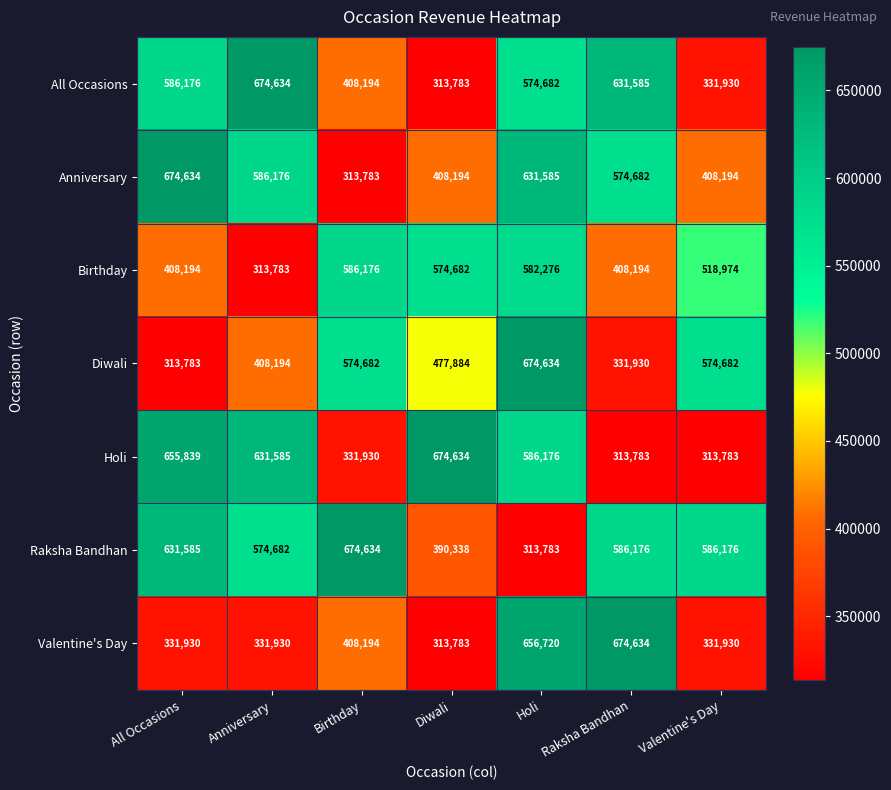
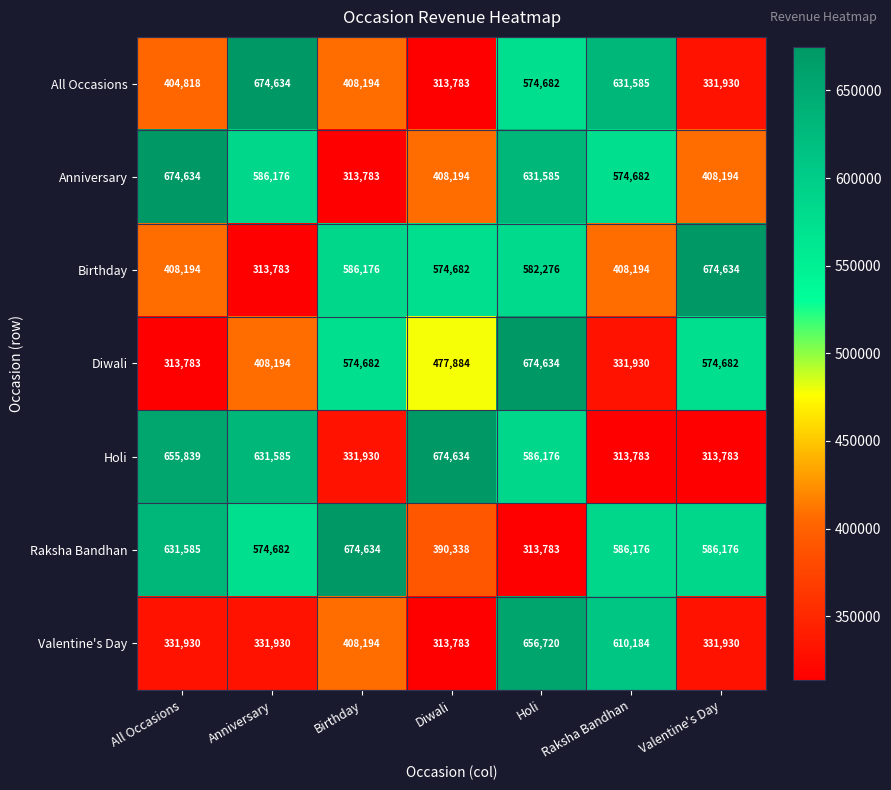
  {
    "All Occasions": {
-     "All Occasions": "586,176",
+     "All Occasions": "404,818",
      "Anniversary": "674,634",
      "Birthday": "408,194",
      "Diwali": "313,783",
      "Holi": "574,682",
      "Raksha Bandhan": "631,585",
      "Valentine's Day": "331,930"
    },
    "Anniversary": {
      "All Occasions": "674,634",
      "Anniversary": "586,176",
      "Birthday": "313,783",
      "Diwali": "408,194",
      "Holi": "631,585",
      "Raksha Bandhan": "574,682",
      "Valentine's Day": "408,194"
    },
    "Birthday": {
      "All Occasions": "408,194",
      "Anniversary": "313,783",
      "Birthday": "586,176",
      "Diwali": "574,682",
      "Holi": "582,276",
      "Raksha Bandhan": "408,194",
-     "Valentine's Day": "518,974"
+     "Valentine's Day": "674,634"
    },
    "Diwali": {
      "All Occasions": "313,783",
      "Anniversary": "408,194",
      "Birthday": "574,682",
      "Diwali": "477,884",
      "Holi": "674,634",
      "Raksha Bandhan": "331,930",
      "Valentine's Day": "574,682"
    },
    "Holi": {
      "All Occasions": "655,839",
      "Anniversary": "631,585",
      "Birthday": "331,930",
      "Diwali": "674,634",
      "Holi": "586,176",
      "Raksha Bandhan": "313,783",
      "Valentine's Day": "313,783"
    },
    "Raksha Bandhan": {
      "All Occasions": "631,585",
      "Anniversary": "574,682",
      "Birthday": "674,634",
      "Diwali": "390,338",
      "Holi": "313,783",
      "Raksha Bandhan": "586,176",
      "Valentine's Day": "586,176"
    },
    "Valentine's Day": {
      "All Occasions": "331,930",
      "Anniversary": "331,930",
      "Birthday": "408,194",
      "Diwali": "313,783",
      "Holi": "656,720",
-     "Raksha Bandhan": "674,634",
+     "Raksha Bandhan": "610,184",
      "Valentine's Day": "331,930"
    }
  }
